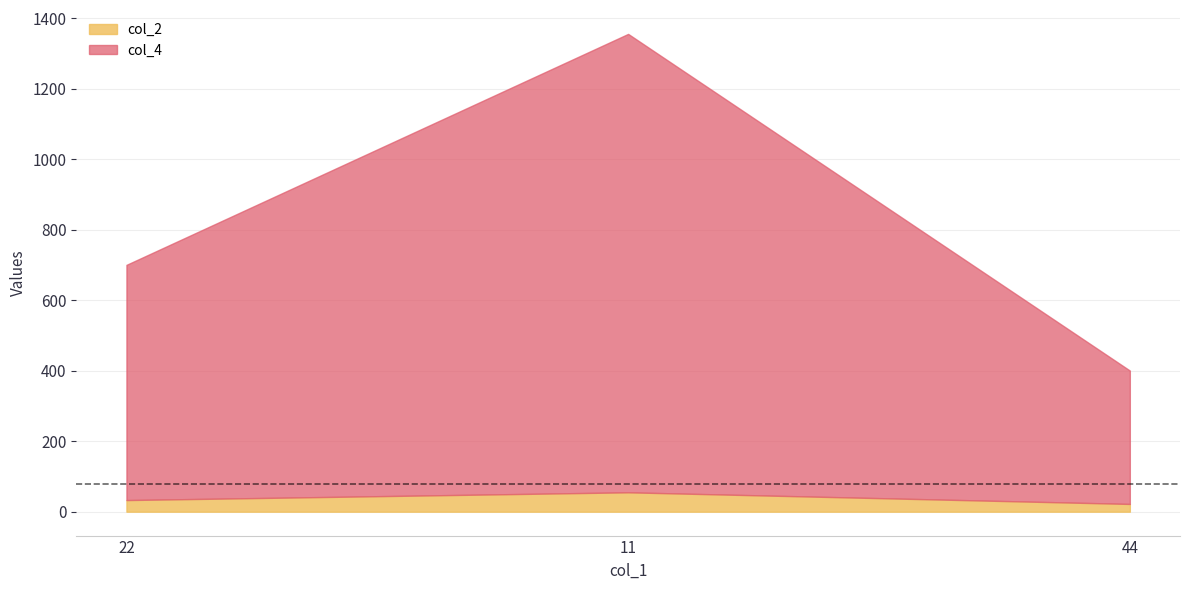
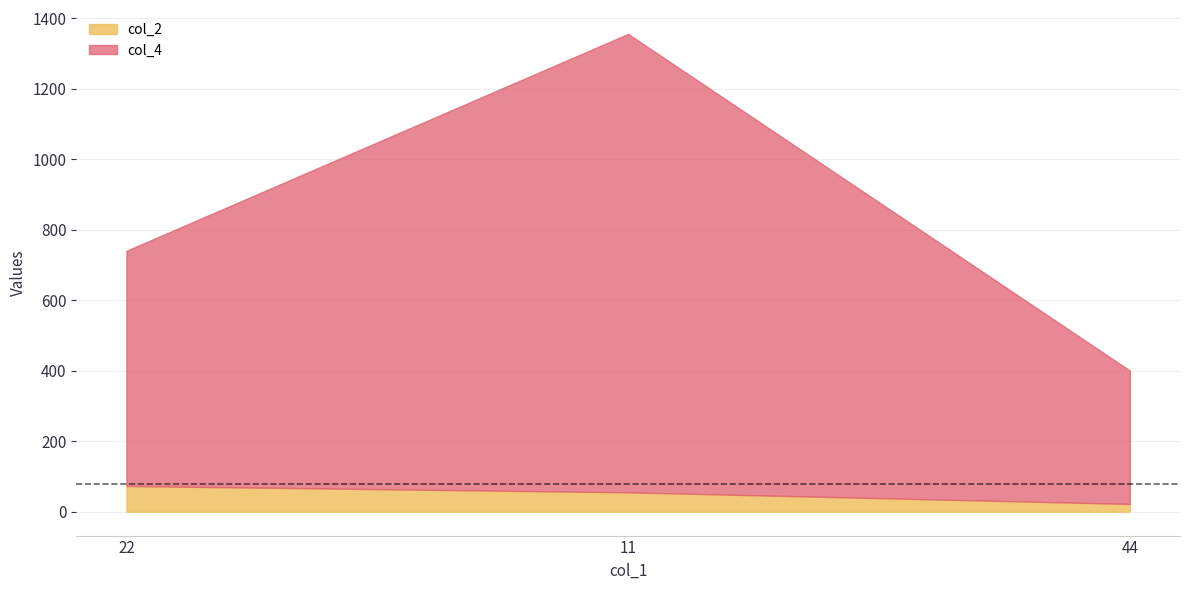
  {
    "col_2": {
-     "22": 30,
+     "22": 70,
      "11": 60,
      "44": 20
    },
    "col_4": {
      "22": 670,
      "11": 1300,
      "44": 380
    }
  }
